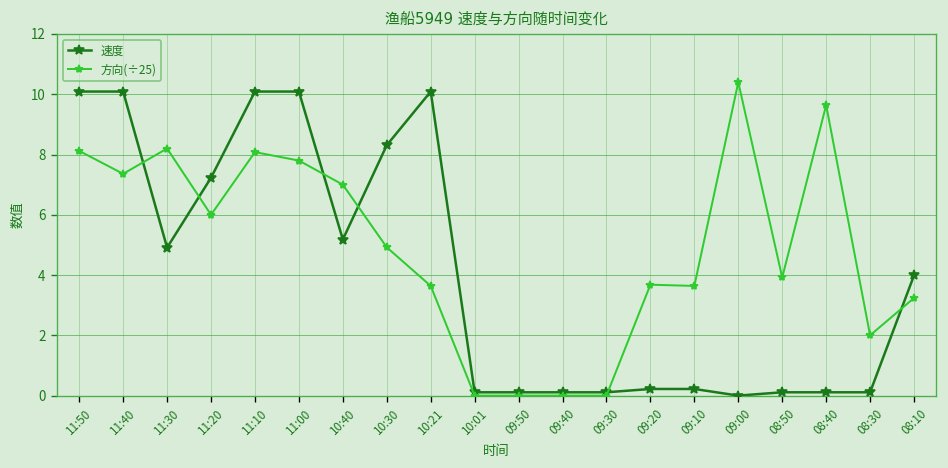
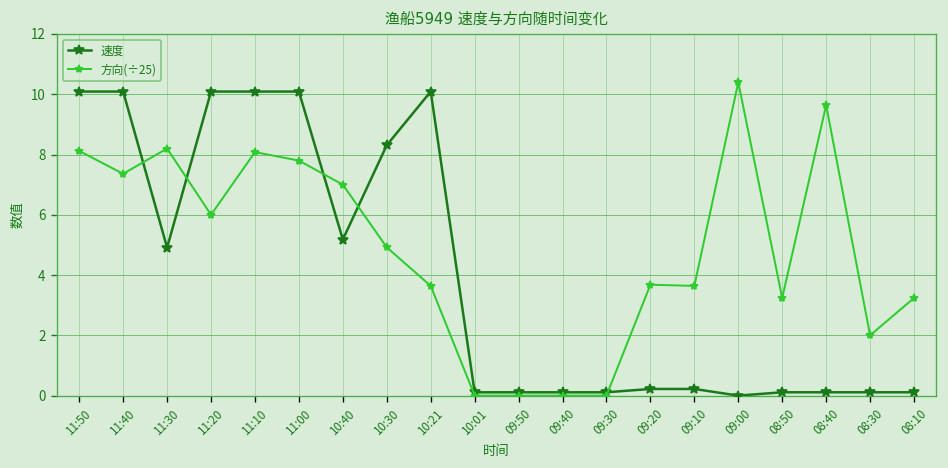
  {
    "速度": {
      "11:50": 10.1,
      "11:40": 10.1,
      "11:30": 4.9,
-     "11:20": 7.2,
+     "11:20": 10.1,
      "11:10": 10.1,
      "11:00": 10.1,
      "10:40": 5.2,
      "10:30": 8.3,
      "10:21": 10.1,
      "10:01": 0.1,
      "09:50": 0.1,
      "09:40": 0.1,
      "09:30": 0.1,
      "09:20": 0.2,
      "09:10": 0.2,
      "09:00": 0.0,
      "08:50": 0.1,
      "08:40": 0.1,
      "08:30": 0.1,
-     "08:10": 4.0
+     "08:10": 0.1
    },
    "方向(÷25)": {
      "11:50": 8.1,
      "11:40": 7.4,
      "11:30": 8.2,
      "11:20": 6.0,
      "11:10": 8.1,
      "11:00": 7.8,
      "10:40": 7.0,
      "10:30": 4.9,
      "10:21": 3.6,
      "10:01": 0.0,
      "09:50": 0.0,
      "09:40": 0.0,
      "09:30": 0.0,
      "09:20": 3.7,
      "09:10": 3.6,
      "09:00": 10.4,
-     "08:50": 3.9,
+     "08:50": 3.2,
      "08:40": 9.6,
      "08:30": 2.0,
      "08:10": 3.2
    }
  }
